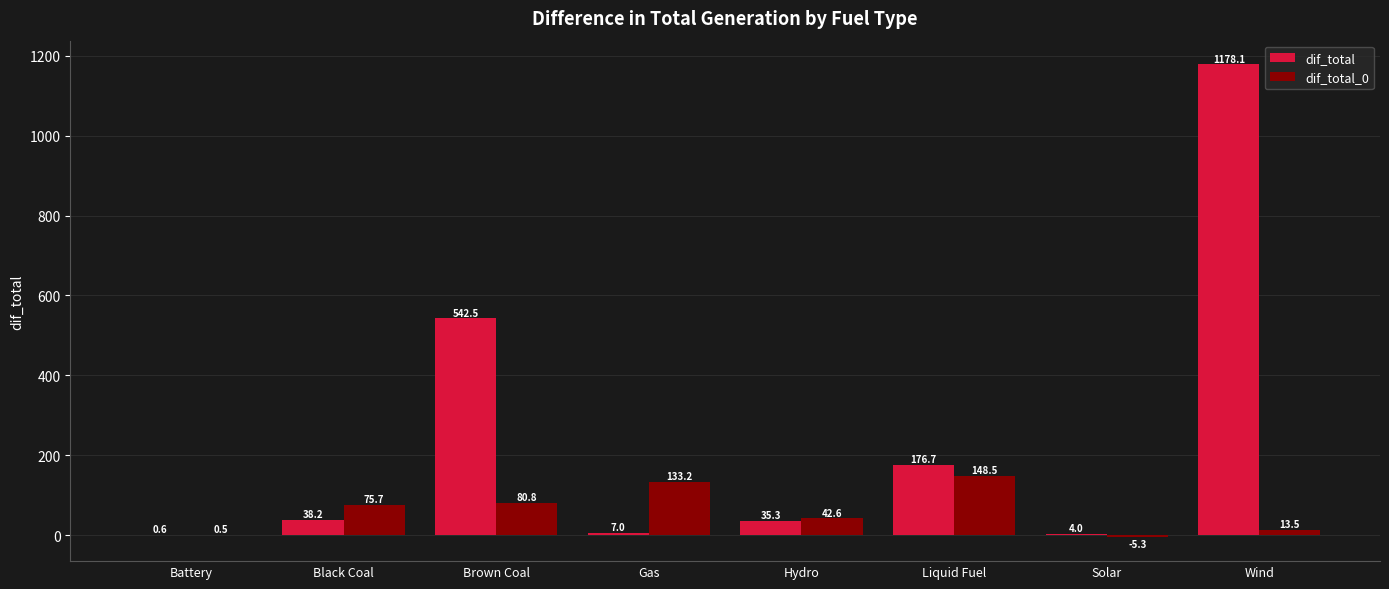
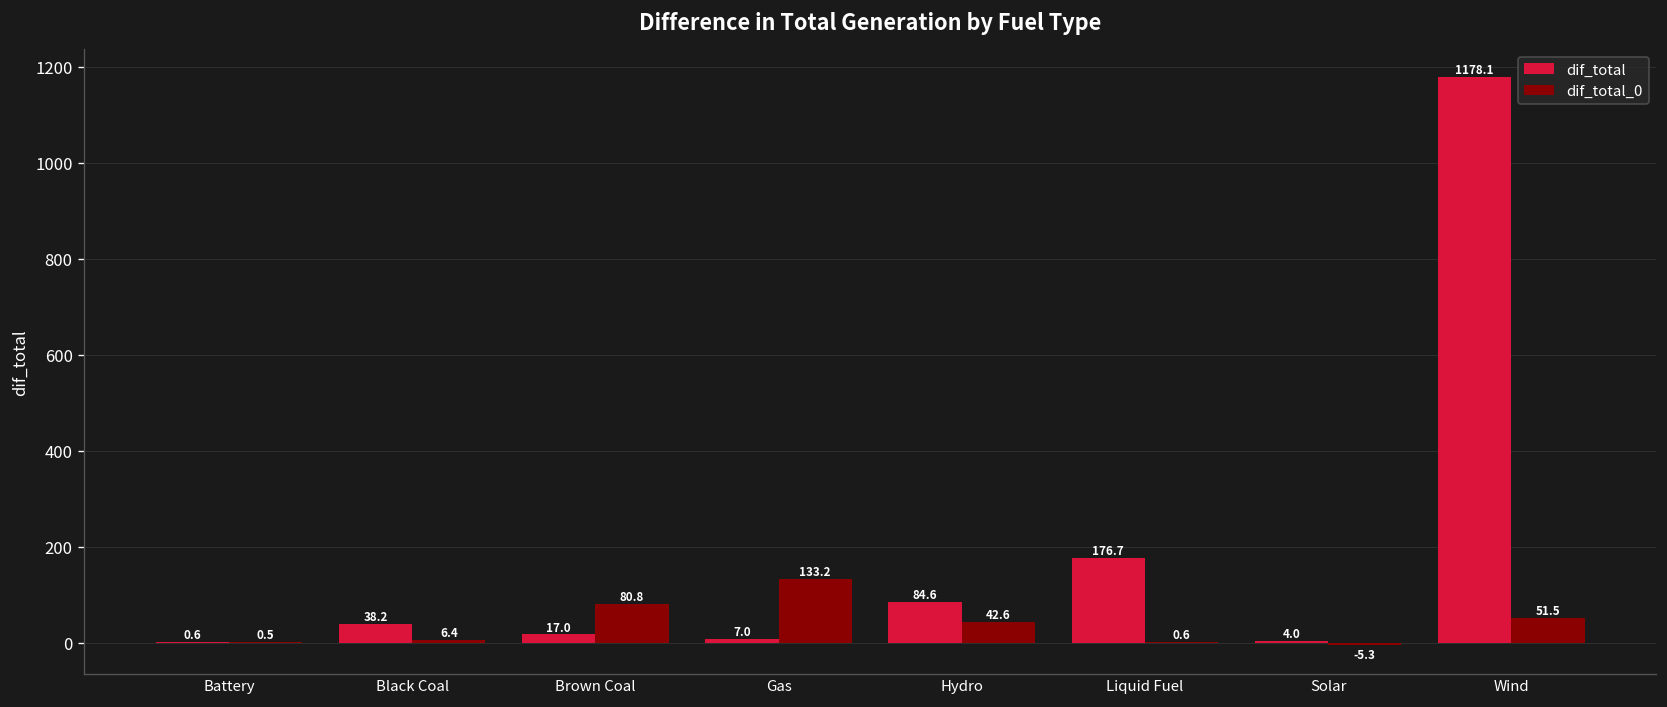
  {
    "dif_total": {
      "Battery": 0.6,
      "Black Coal": 38.2,
-     "Brown Coal": 542.5,
+     "Brown Coal": 17.0,
      "Gas": 7.0,
-     "Hydro": 35.3,
+     "Hydro": 84.6,
      "Liquid Fuel": 176.7,
      "Solar": 4.0,
      "Wind": 1178.1
    },
    "dif_total_0": {
      "Battery": 0.5,
-     "Black Coal": 75.7,
+     "Black Coal": 6.4,
      "Brown Coal": 80.8,
      "Gas": 133.2,
      "Hydro": 42.6,
-     "Liquid Fuel": 148.5,
+     "Liquid Fuel": 0.6,
      "Solar": -5.3,
-     "Wind": 13.5
+     "Wind": 51.5
    }
  }
